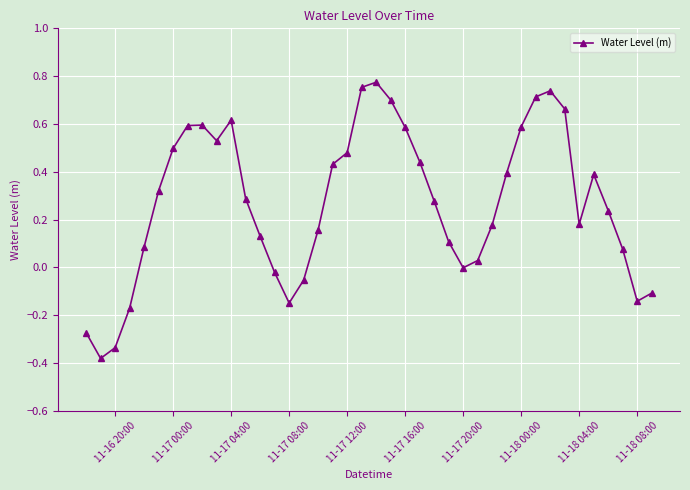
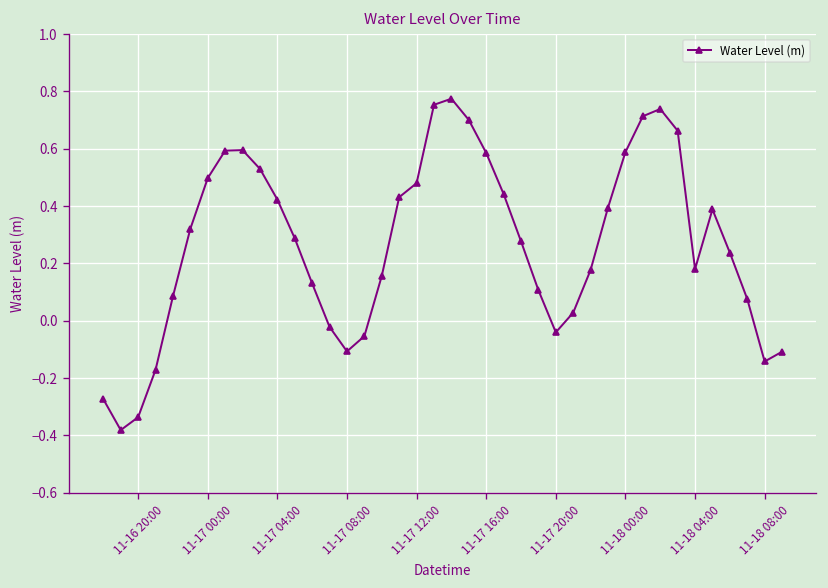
  {
    "11-16 20:00": -0.34,
    "11-17 00:00": 0.50,
-   "11-17 04:00": 0.62,
-   "11-17 08:00": -0.15,
+   "11-17 04:00": 0.42,
+   "11-17 08:00": -0.11,
    "11-17 12:00": 0.48,
    "11-17 16:00": 0.59,
-   "11-17 20:00": 0.00,
+   "11-17 20:00": -0.04,
    "11-18 00:00": 0.59,
    "11-18 04:00": 0.18,
    "11-18 08:00": -0.14
  }
